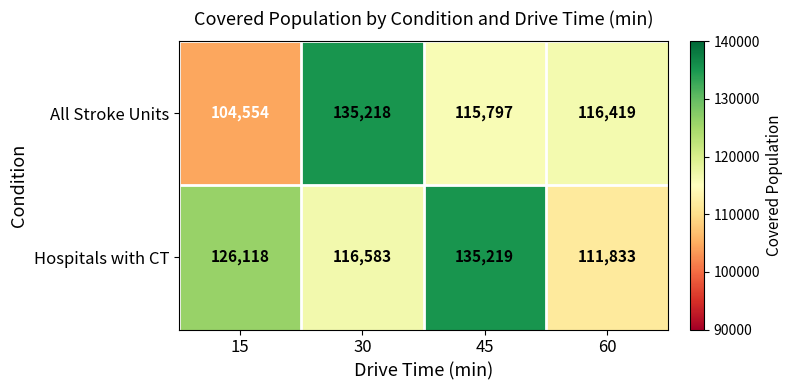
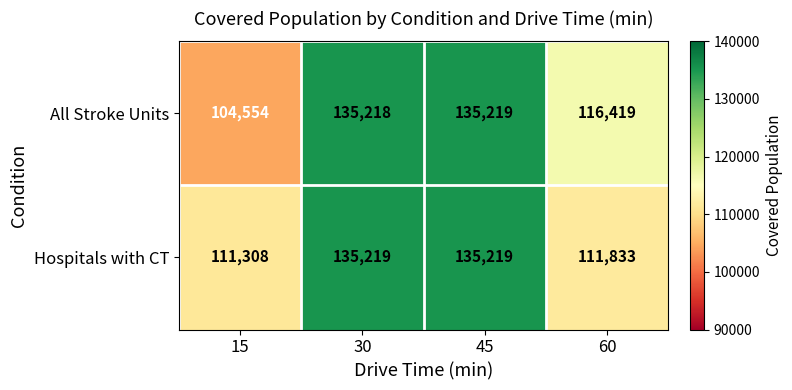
  {
    "All Stroke Units": {
      "15": "104,554",
      "30": "135,218",
-     "45": "115,797",
+     "45": "135,219",
      "60": "116,419"
    },
    "Hospitals with CT": {
-     "15": "126,118",
-     "30": "116,583",
+     "15": "111,308",
+     "30": "135,219",
      "45": "135,219",
      "60": "111,833"
    }
  }
